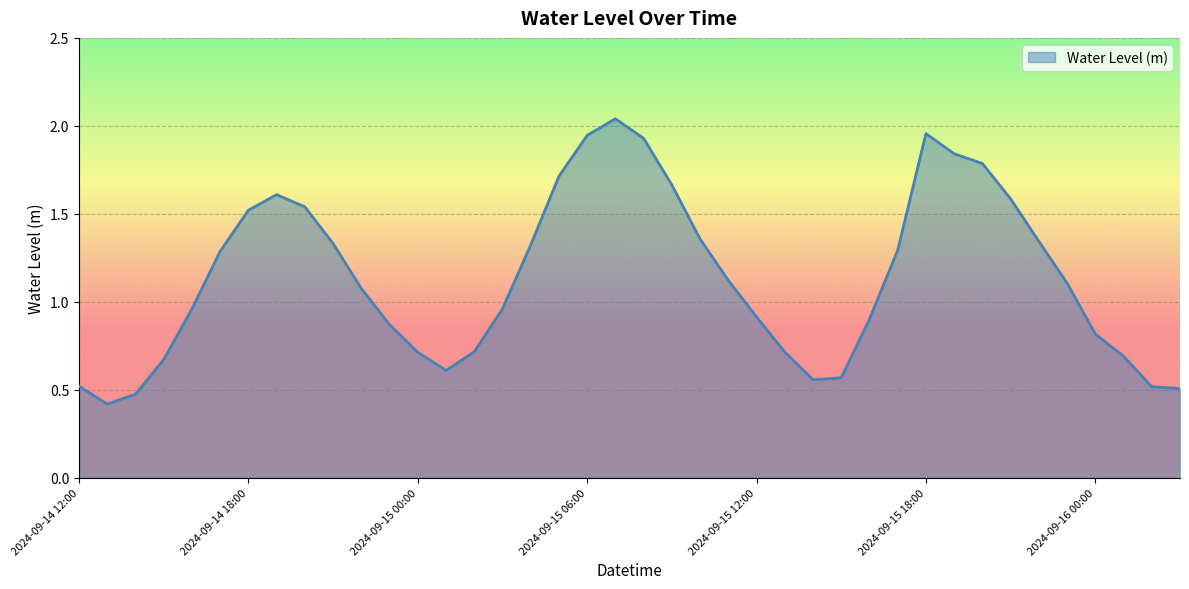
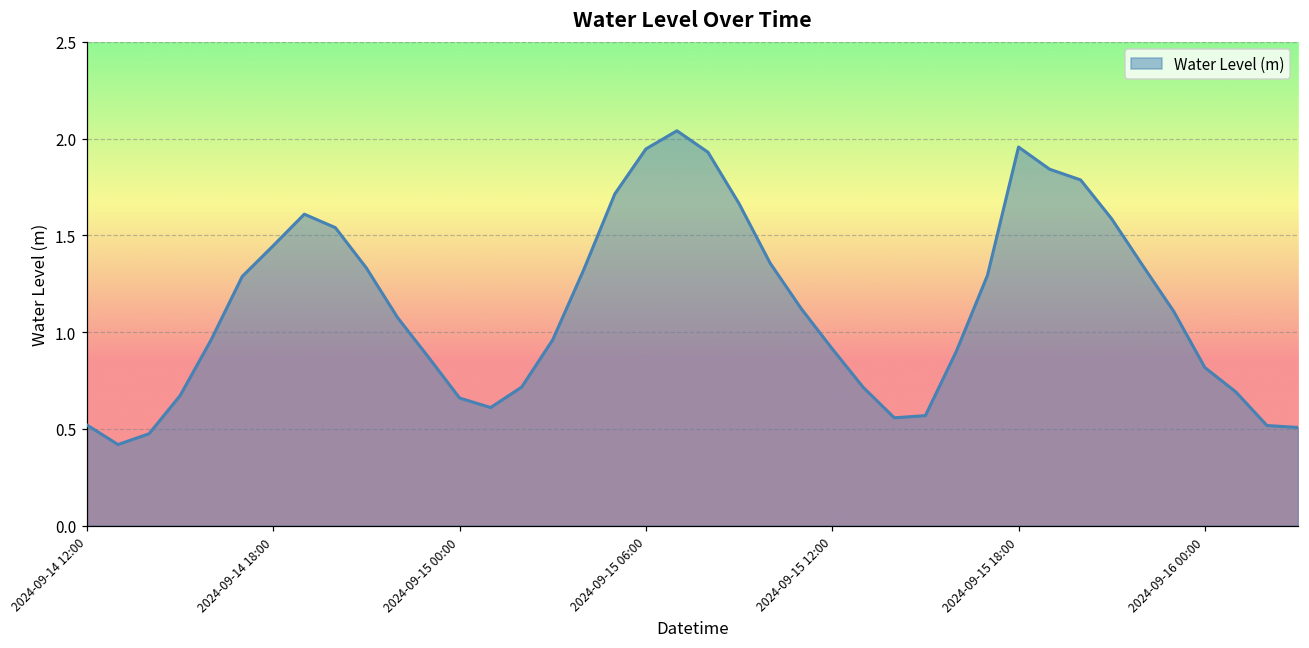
  {
    "2024-09-14 12:00": 0.52,
-   "2024-09-14 18:00": 1.52,
-   "2024-09-15 00:00": 0.71,
+   "2024-09-14 18:00": 1.45,
+   "2024-09-15 00:00": 0.66,
    "2024-09-15 06:00": 1.95,
    "2024-09-15 12:00": 0.91,
    "2024-09-15 18:00": 1.96,
    "2024-09-16 00:00": 0.82
  }
